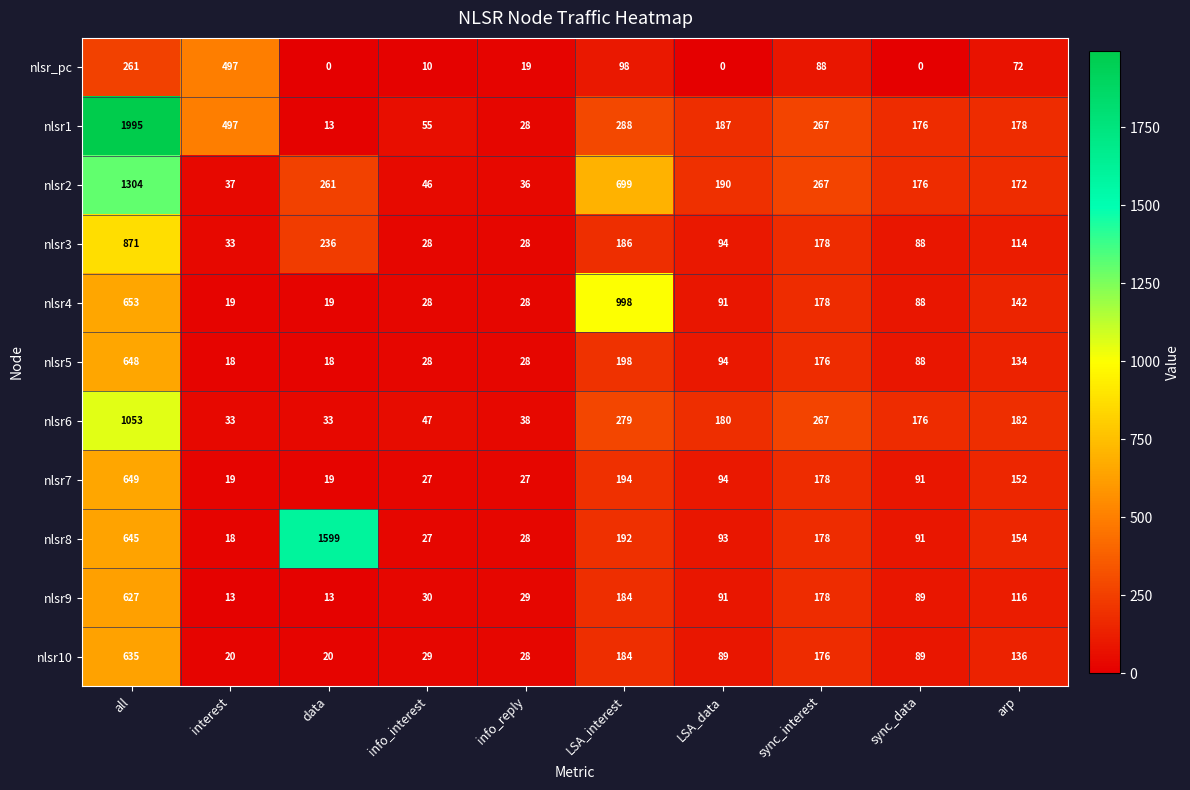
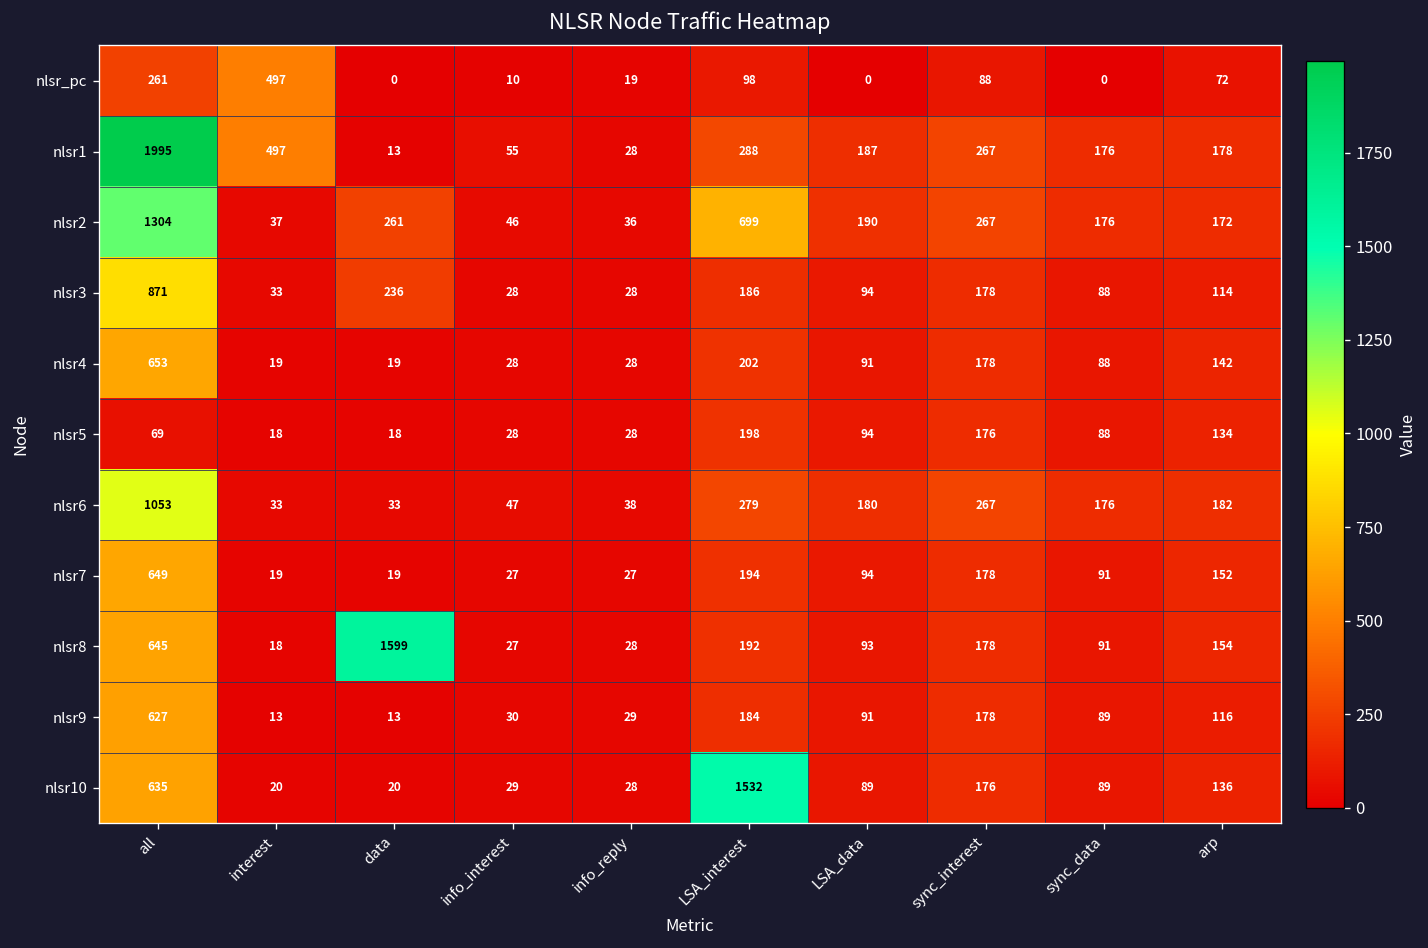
  {
    "nlsr_pc": {
      "all": 261,
      "interest": 497,
      "data": 0,
      "info_interest": 10,
      "info_reply": 19,
      "LSA_interest": 98,
      "LSA_data": 0,
      "sync_interest": 88,
      "sync_data": 0,
      "arp": 72
    },
    "nlsr1": {
      "all": 1995,
      "interest": 497,
      "data": 13,
      "info_interest": 55,
      "info_reply": 28,
      "LSA_interest": 288,
      "LSA_data": 187,
      "sync_interest": 267,
      "sync_data": 176,
      "arp": 178
    },
    "nlsr2": {
      "all": 1304,
      "interest": 37,
      "data": 261,
      "info_interest": 46,
      "info_reply": 36,
      "LSA_interest": 699,
      "LSA_data": 190,
      "sync_interest": 267,
      "sync_data": 176,
      "arp": 172
    },
    "nlsr3": {
      "all": 871,
      "interest": 33,
      "data": 236,
      "info_interest": 28,
      "info_reply": 28,
      "LSA_interest": 186,
      "LSA_data": 94,
      "sync_interest": 178,
      "sync_data": 88,
      "arp": 114
    },
    "nlsr4": {
      "all": 653,
      "interest": 19,
      "data": 19,
      "info_interest": 28,
      "info_reply": 28,
-     "LSA_interest": 998,
+     "LSA_interest": 202,
      "LSA_data": 91,
      "sync_interest": 178,
      "sync_data": 88,
      "arp": 142
    },
    "nlsr5": {
-     "all": 648,
+     "all": 69,
      "interest": 18,
      "data": 18,
      "info_interest": 28,
      "info_reply": 28,
      "LSA_interest": 198,
      "LSA_data": 94,
      "sync_interest": 176,
      "sync_data": 88,
      "arp": 134
    },
    "nlsr6": {
      "all": 1053,
      "interest": 33,
      "data": 33,
      "info_interest": 47,
      "info_reply": 38,
      "LSA_interest": 279,
      "LSA_data": 180,
      "sync_interest": 267,
      "sync_data": 176,
      "arp": 182
    },
    "nlsr7": {
      "all": 649,
      "interest": 19,
      "data": 19,
      "info_interest": 27,
      "info_reply": 27,
      "LSA_interest": 194,
      "LSA_data": 94,
      "sync_interest": 178,
      "sync_data": 91,
      "arp": 152
    },
    "nlsr8": {
      "all": 645,
      "interest": 18,
      "data": 1599,
      "info_interest": 27,
      "info_reply": 28,
      "LSA_interest": 192,
      "LSA_data": 93,
      "sync_interest": 178,
      "sync_data": 91,
      "arp": 154
    },
    "nlsr9": {
      "all": 627,
      "interest": 13,
      "data": 13,
      "info_interest": 30,
      "info_reply": 29,
      "LSA_interest": 184,
      "LSA_data": 91,
      "sync_interest": 178,
      "sync_data": 89,
      "arp": 116
    },
    "nlsr10": {
      "all": 635,
      "interest": 20,
      "data": 20,
      "info_interest": 29,
      "info_reply": 28,
-     "LSA_interest": 184,
+     "LSA_interest": 1532,
      "LSA_data": 89,
      "sync_interest": 176,
      "sync_data": 89,
      "arp": 136
    }
  }
